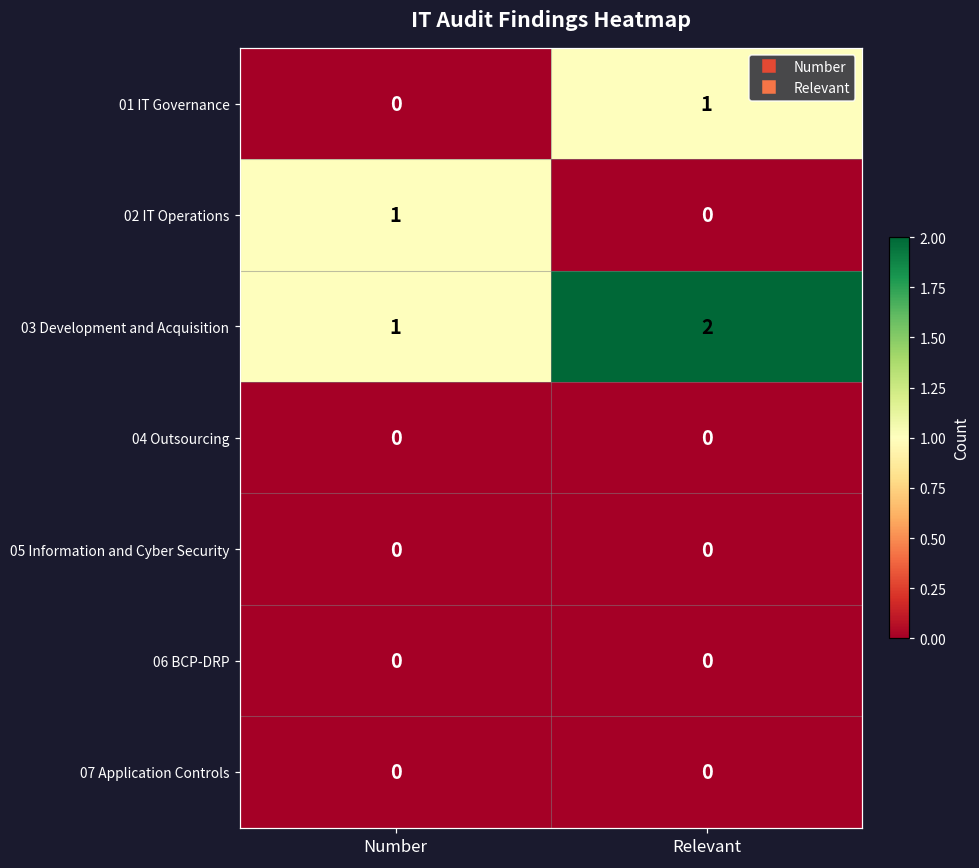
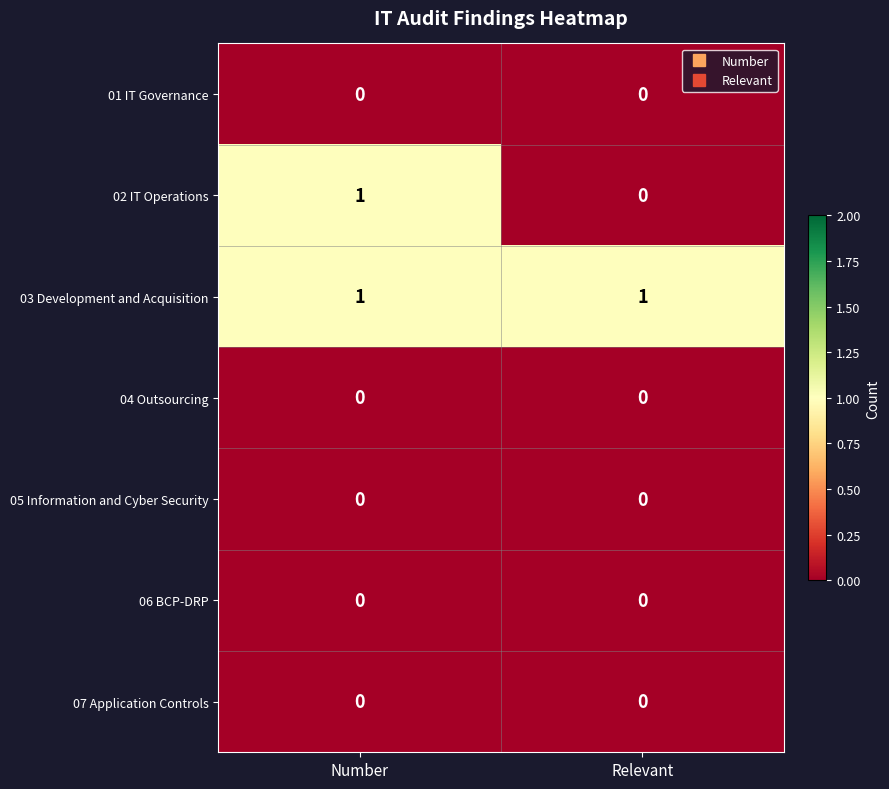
  {
    "01 IT Governance": {
      "Number": 0,
-     "Relevant": 1
+     "Relevant": 0
    },
    "02 IT Operations": {
      "Number": 1,
      "Relevant": 0
    },
    "03 Development and Acquisition": {
      "Number": 1,
-     "Relevant": 2
+     "Relevant": 1
    },
    "04 Outsourcing": {
      "Number": 0,
      "Relevant": 0
    },
    "05 Information and Cyber Security": {
      "Number": 0,
      "Relevant": 0
    },
    "06 BCP-DRP": {
      "Number": 0,
      "Relevant": 0
    },
    "07 Application Controls": {
      "Number": 0,
      "Relevant": 0
    }
  }
